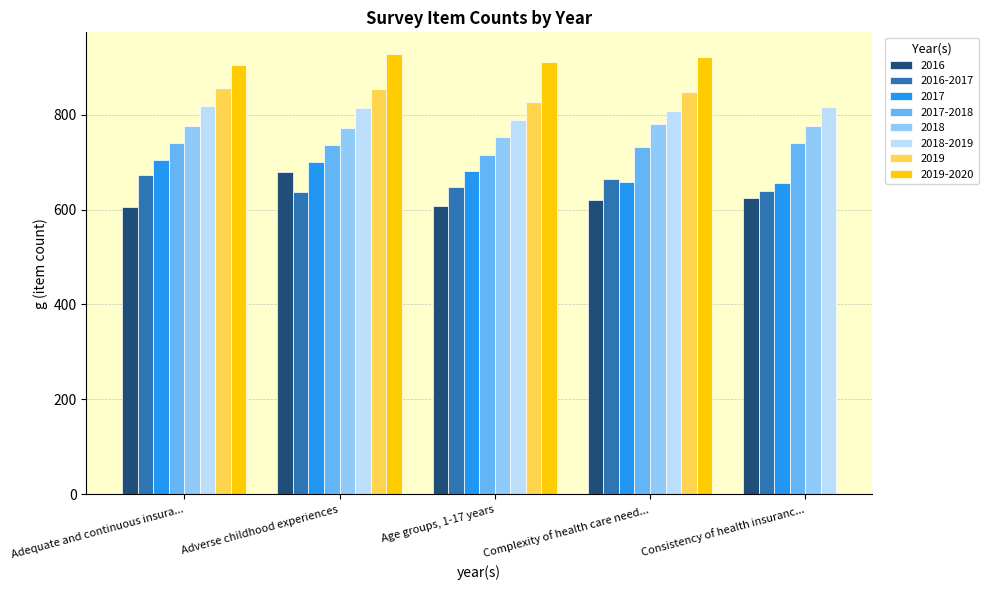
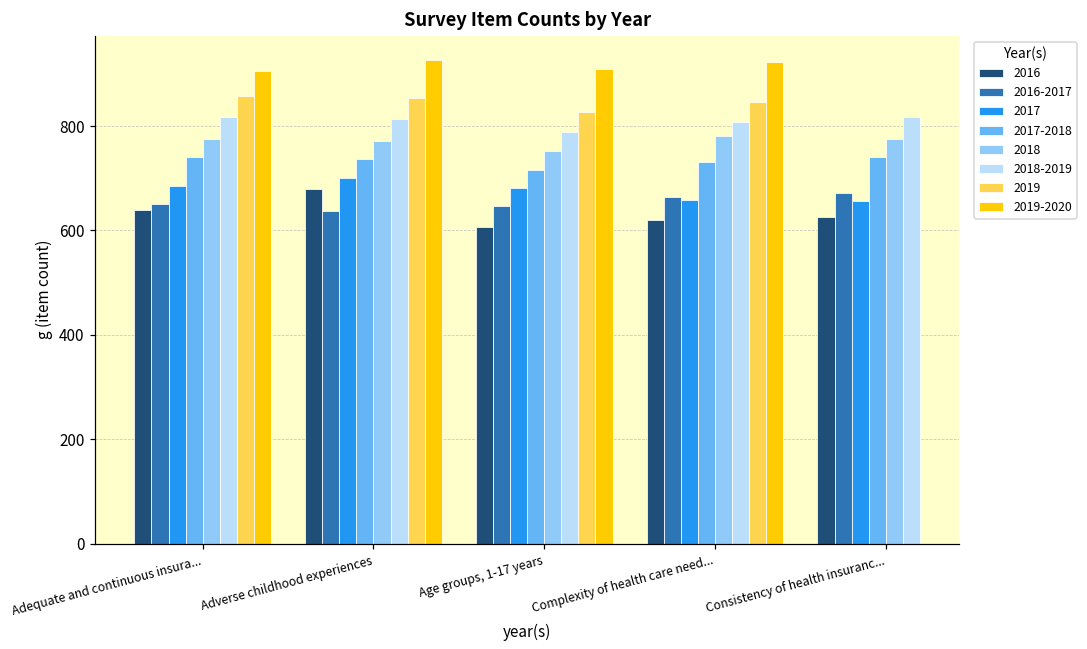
  {
    "2016": {
-     "Adequate and continuous insura...": 610,
+     "Adequate and continuous insura...": 640,
      "Adverse childhood experiences": 680,
      "Age groups, 1-17 years": 610,
      "Complexity of health care need...": 620,
      "Consistency of health insuranc...": 630
    },
    "2016-2017": {
-     "Adequate and continuous insura...": 670,
+     "Adequate and continuous insura...": 650,
      "Adverse childhood experiences": 640,
      "Age groups, 1-17 years": 650,
      "Complexity of health care need...": 670,
-     "Consistency of health insuranc...": 640
+     "Consistency of health insuranc...": 670
    },
    "2017": {
-     "Adequate and continuous insura...": 700,
+     "Adequate and continuous insura...": 690,
      "Adverse childhood experiences": 700,
      "Age groups, 1-17 years": 680,
      "Complexity of health care need...": 660,
      "Consistency of health insuranc...": 660
    }
  }
